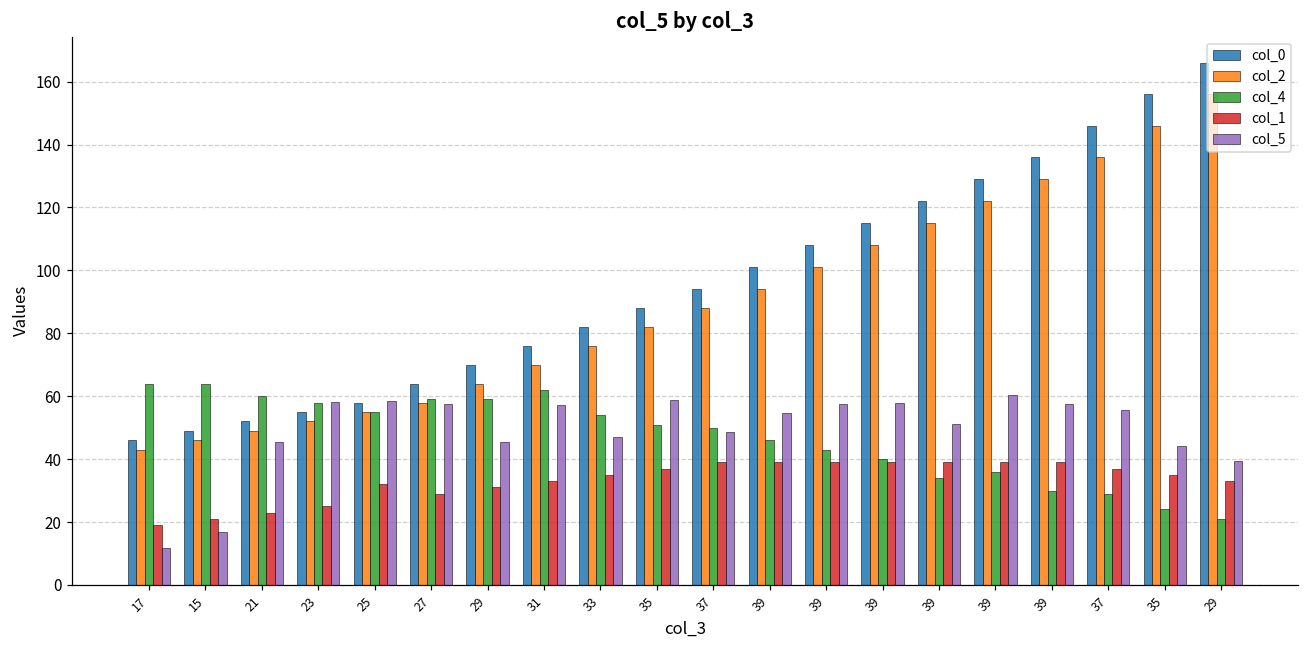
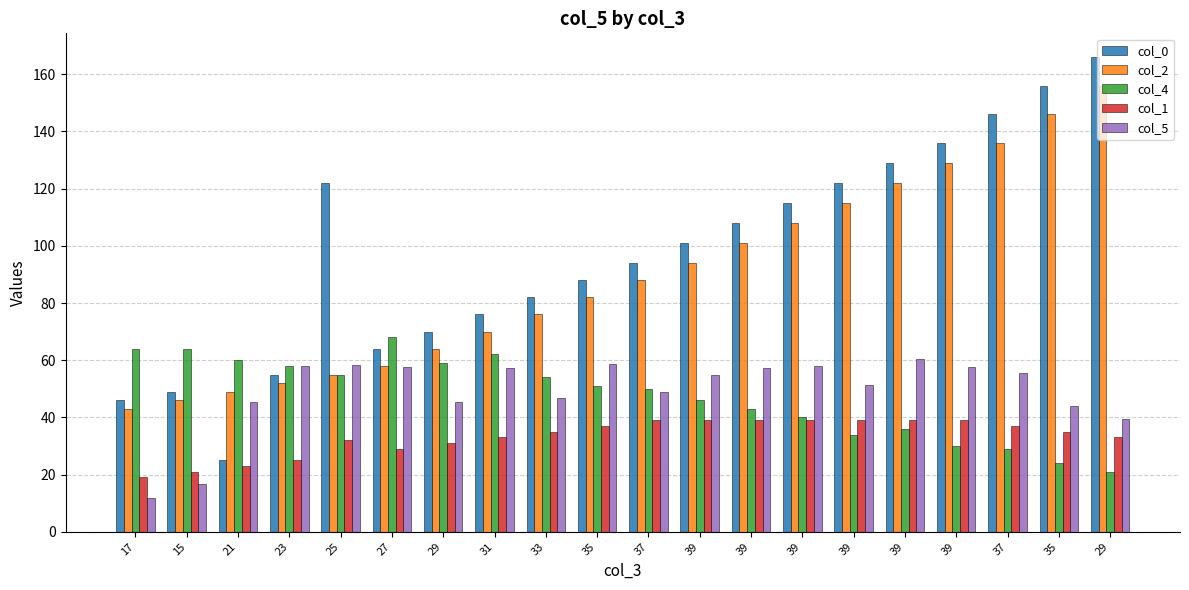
  {
    "col_0": {
      "17": 46,
      "15": 49,
-     "21": 52,
+     "21": 25,
      "23": 55,
-     "25": 58,
+     "25": 122,
      "27": 64,
      "31": 76,
      "33": 82
    },
    "col_2": {
      "17": 43,
      "15": 46,
      "21": 49,
      "23": 52,
      "25": 55,
      "27": 58,
      "31": 70,
      "33": 76
    },
    "col_4": {
      "17": 64,
      "15": 64,
      "21": 60,
      "23": 58,
      "25": 55,
-     "27": 59,
+     "27": 68,
      "31": 62,
      "33": 54
    },
    "col_1": {
      "17": 19,
      "15": 21,
      "21": 23,
      "23": 25,
      "25": 32,
      "27": 29,
      "31": 33,
      "33": 35
    },
    "col_5": {
      "17": 12,
      "15": 17,
      "21": 45,
      "23": 58,
      "25": 59,
      "27": 58,
      "31": 57,
      "33": 47
    }
  }
